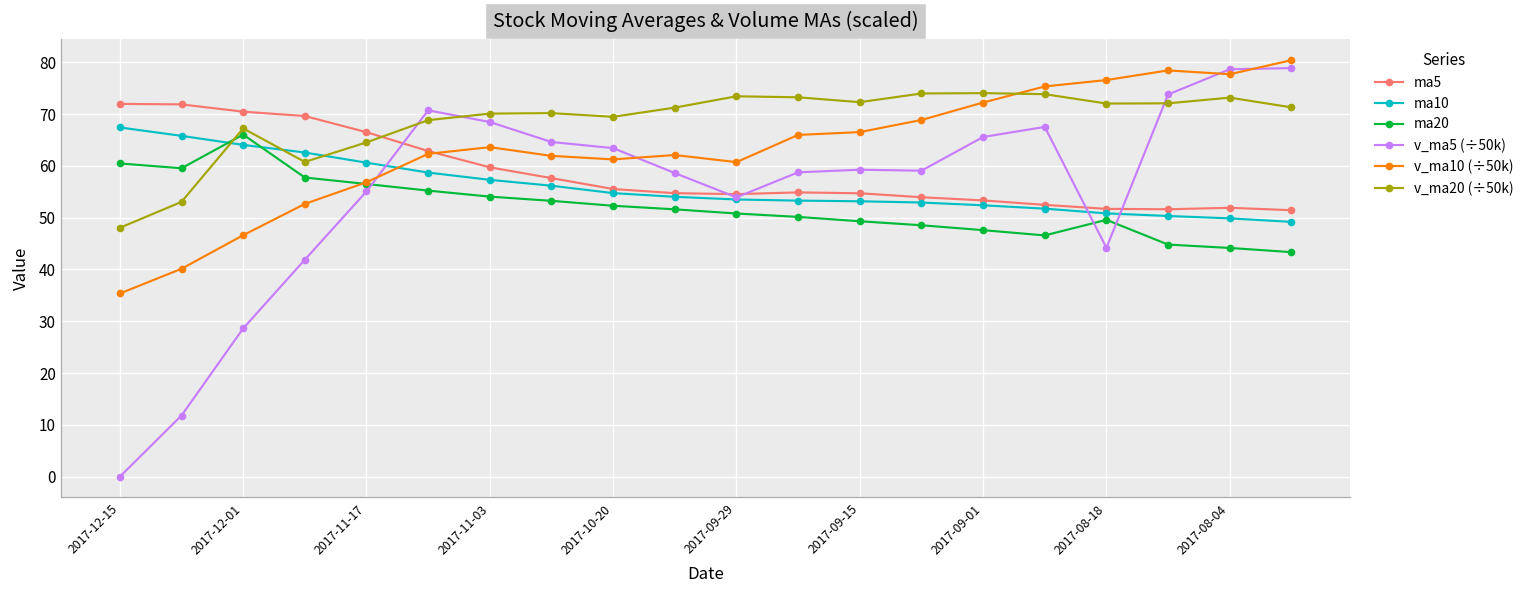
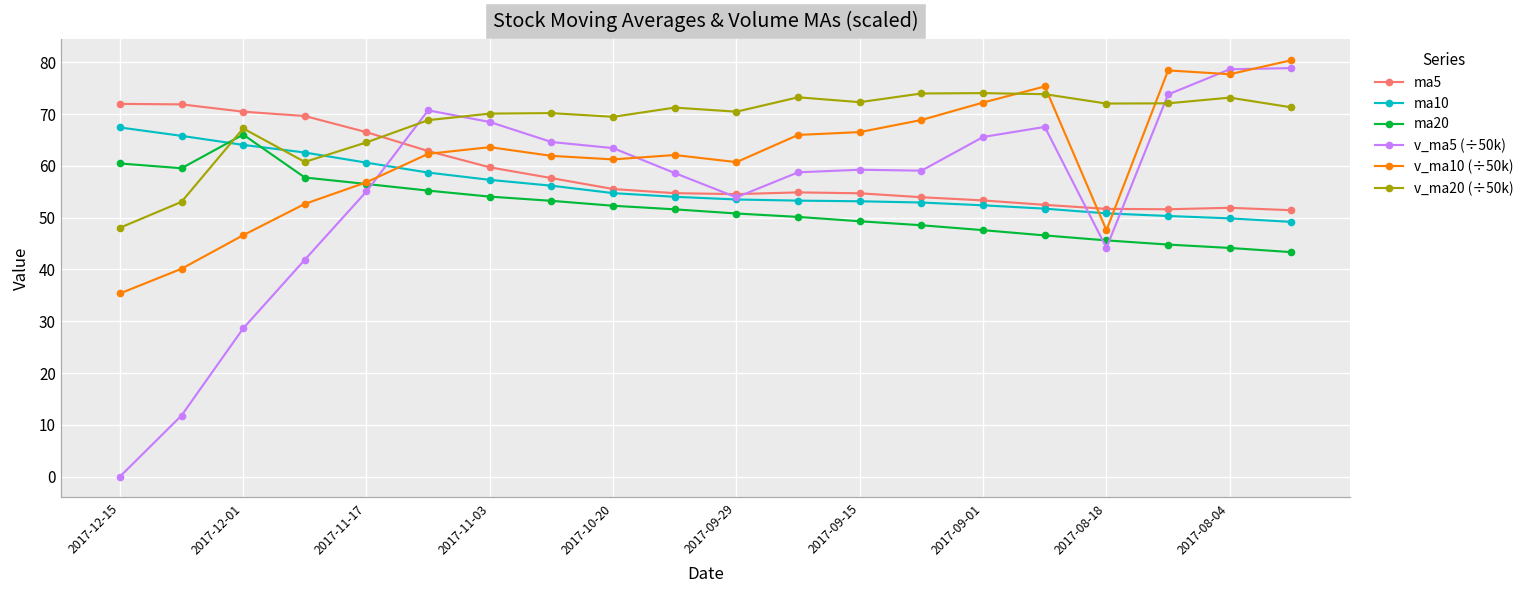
  {
    "ma5": {
      "2017-12-15": 72,
      "2017-12-01": 70,
      "2017-11-17": 67,
      "2017-11-03": 60,
      "2017-10-20": 56,
      "2017-09-29": 55,
      "2017-09-15": 55,
      "2017-09-01": 53,
      "2017-08-18": 52,
      "2017-08-04": 52
    },
    "ma10": {
      "2017-12-15": 67,
      "2017-12-01": 64,
      "2017-11-17": 61,
      "2017-11-03": 57,
      "2017-10-20": 55,
      "2017-09-15": 53,
      "2017-09-01": 52,
      "2017-08-18": 51,
      "2017-08-04": 50
    },
    "ma20": {
      "2017-12-15": 60,
      "2017-12-01": 66,
      "2017-11-03": 54,
      "2017-10-20": 52,
      "2017-09-29": 51,
      "2017-09-15": 49,
      "2017-09-01": 48,
-     "2017-08-18": 50,
+     "2017-08-18": 46,
      "2017-08-04": 44
    },
    "v_ma5 (÷50k)": {
      "2017-12-15": 0,
      "2017-12-01": 29,
      "2017-11-17": 55,
      "2017-11-03": 68,
      "2017-10-20": 63,
      "2017-09-15": 59,
      "2017-09-01": 66,
      "2017-08-18": 44,
      "2017-08-04": 79
    },
    "v_ma10 (÷50k)": {
      "2017-12-15": 35,
      "2017-12-01": 47,
      "2017-11-03": 64,
      "2017-10-20": 61,
      "2017-09-29": 61,
      "2017-09-15": 67,
      "2017-09-01": 72,
-     "2017-08-18": 77,
+     "2017-08-18": 48,
      "2017-08-04": 78
    },
    "v_ma20 (÷50k)": {
      "2017-12-15": 48,
      "2017-12-01": 67,
      "2017-11-17": 65,
      "2017-11-03": 70,
      "2017-10-20": 69,
-     "2017-09-29": 73,
+     "2017-09-29": 70,
      "2017-09-15": 72,
      "2017-09-01": 74,
      "2017-08-18": 72,
      "2017-08-04": 73
    }
  }
